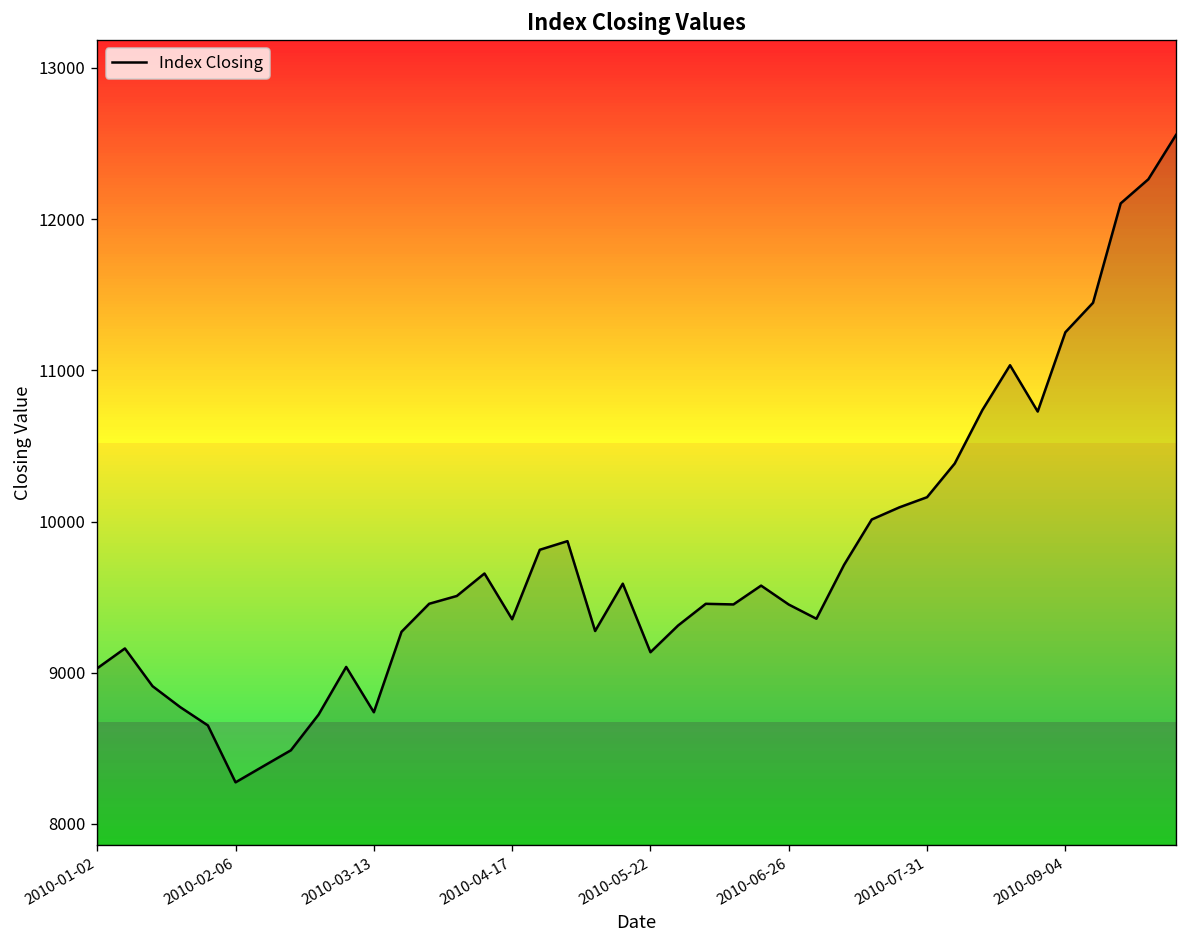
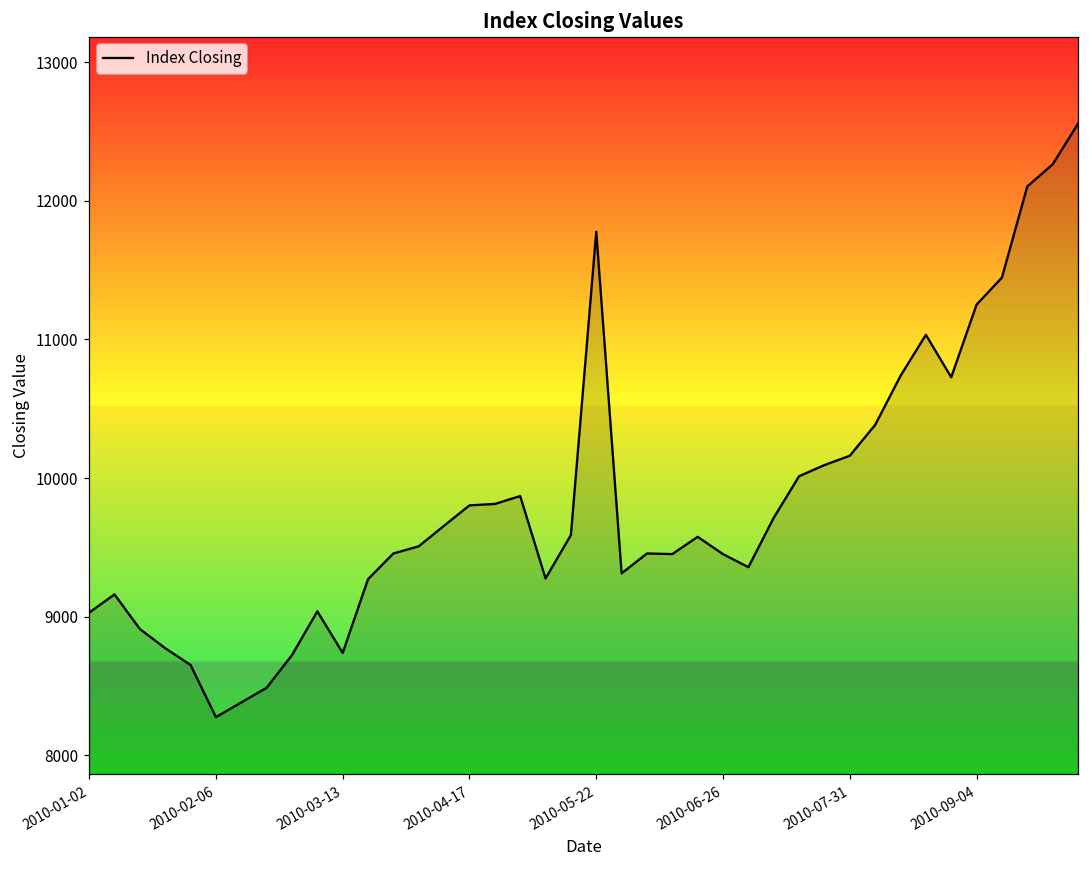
  {
    "2010-01-02": 9030,
    "2010-02-06": 8280,
    "2010-03-13": 8740,
-   "2010-04-17": 9350,
-   "2010-05-22": 9140,
+   "2010-04-17": 9800,
+   "2010-05-22": 11780,
    "2010-06-26": 9450,
    "2010-07-31": 10160,
    "2010-09-04": 11250
  }
